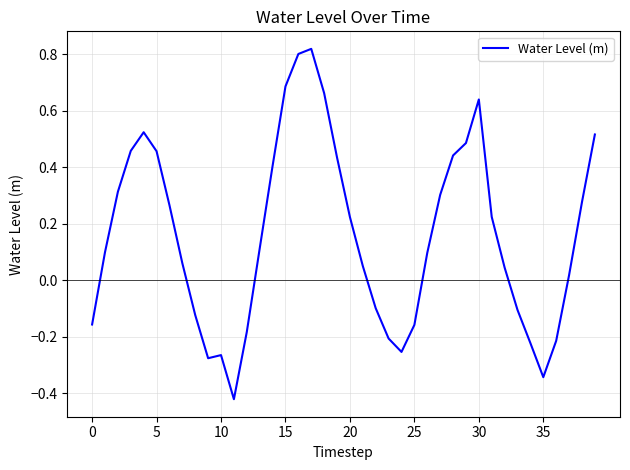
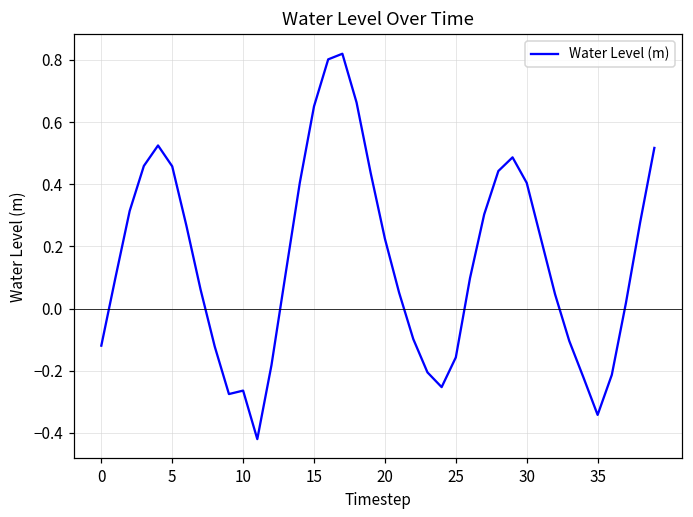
  {
-   "0": -0.16,
+   "0": -0.12,
    "5": 0.46,
    "10": -0.26,
-   "15": 0.69,
+   "15": 0.65,
    "20": 0.22,
    "25": -0.16,
-   "30": 0.64,
+   "30": 0.40,
    "35": -0.34
  }
